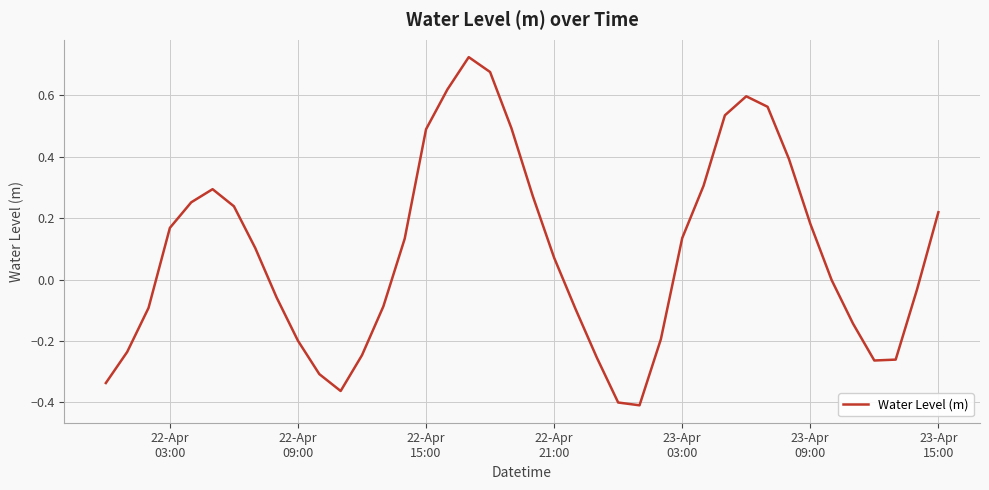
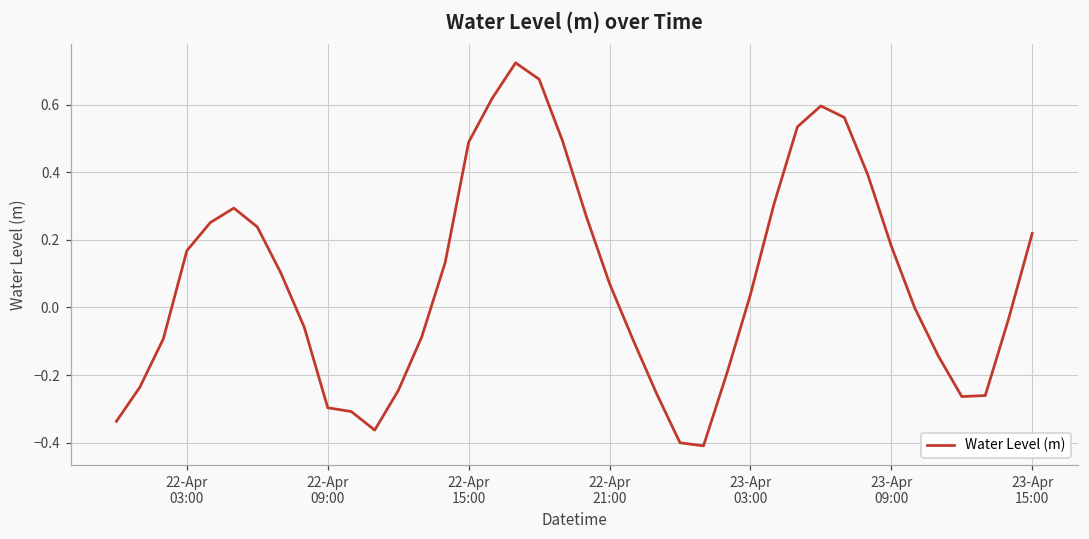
  {
    "22-Apr 03:00": 0.17,
-   "22-Apr 09:00": -0.20,
+   "22-Apr 09:00": -0.30,
    "22-Apr 15:00": 0.49,
    "22-Apr 21:00": 0.07,
-   "23-Apr 03:00": 0.13,
+   "23-Apr 03:00": 0.04,
    "23-Apr 09:00": 0.18,
    "23-Apr 15:00": 0.22
  }
